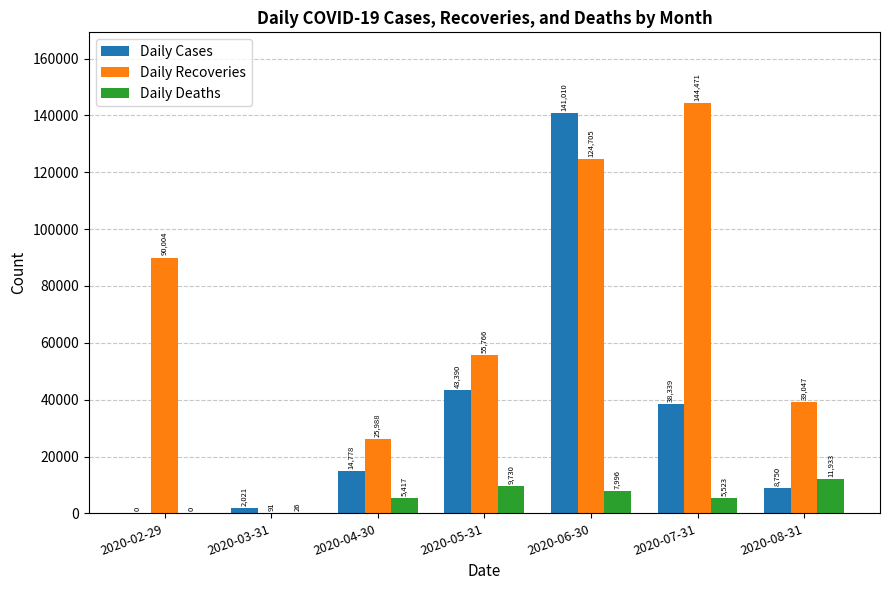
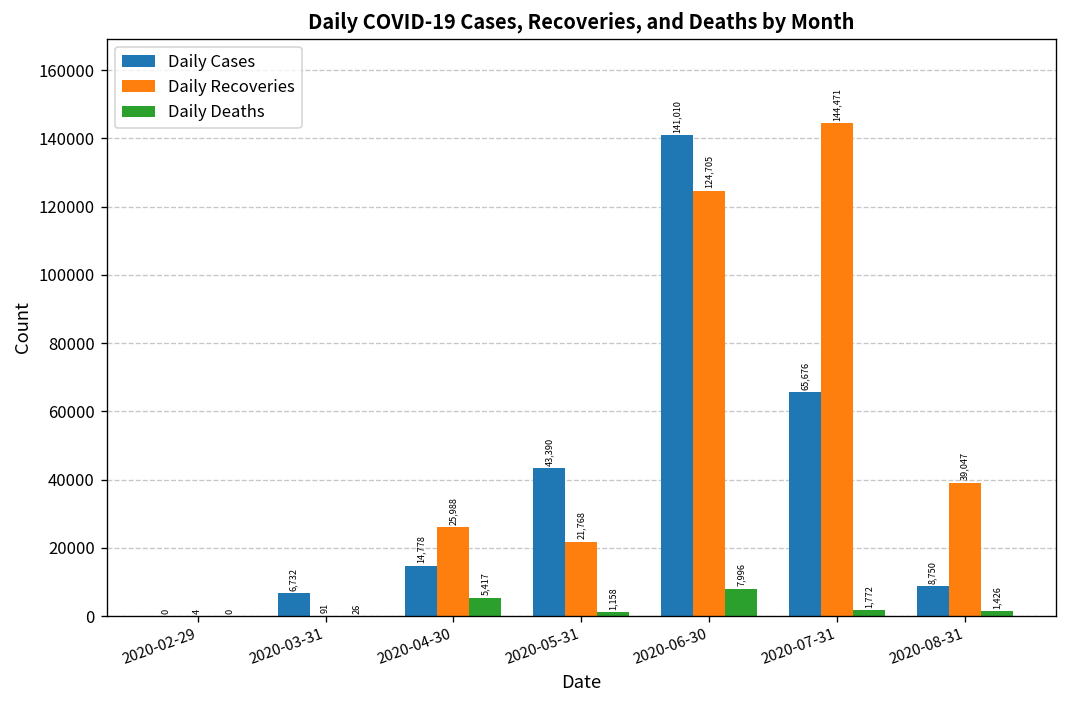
  {
    "Daily Cases": {
      "2020-02-29": "0",
-     "2020-03-31": "2,021",
+     "2020-03-31": "6,732",
      "2020-04-30": "14,778",
      "2020-05-31": "43,390",
      "2020-06-30": "141,010",
-     "2020-07-31": "38,339",
+     "2020-07-31": "65,676",
      "2020-08-31": "8,750"
    },
    "Daily Recoveries": {
-     "2020-02-29": "90,004",
+     "2020-02-29": "4",
      "2020-03-31": "91",
      "2020-04-30": "25,988",
-     "2020-05-31": "55,766",
+     "2020-05-31": "21,768",
      "2020-06-30": "124,705",
      "2020-07-31": "144,471",
      "2020-08-31": "39,047"
    },
    "Daily Deaths": {
      "2020-02-29": "0",
      "2020-03-31": "26",
      "2020-04-30": "5,417",
-     "2020-05-31": "9,730",
+     "2020-05-31": "1,158",
      "2020-06-30": "7,996",
-     "2020-07-31": "5,523",
-     "2020-08-31": "11,933"
+     "2020-07-31": "1,772",
+     "2020-08-31": "1,426"
    }
  }
